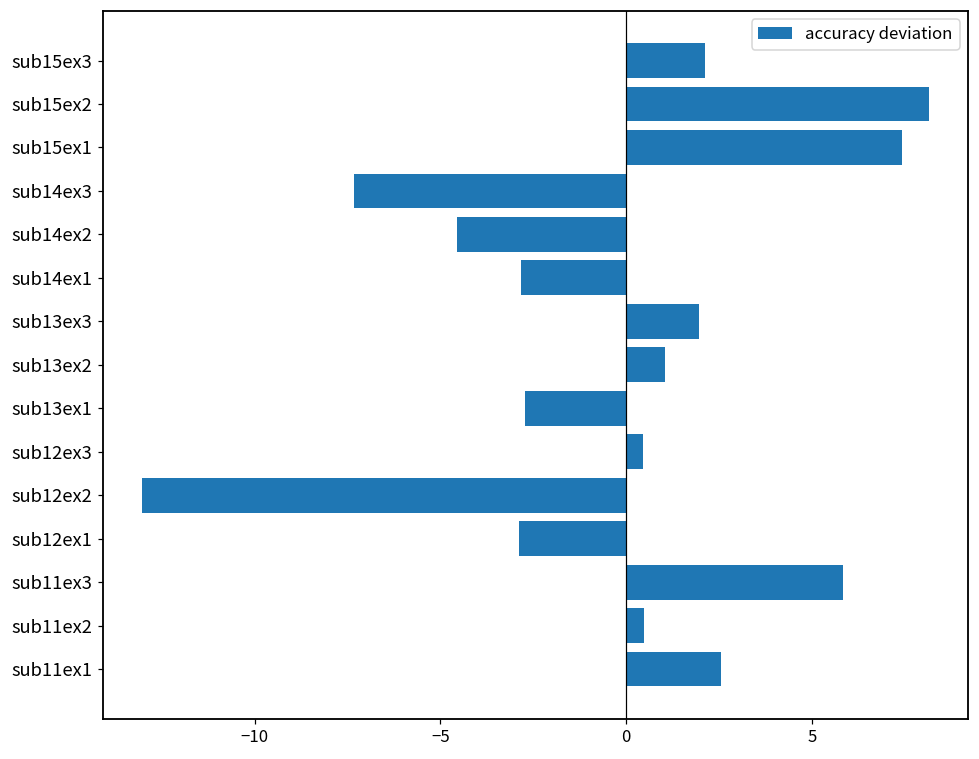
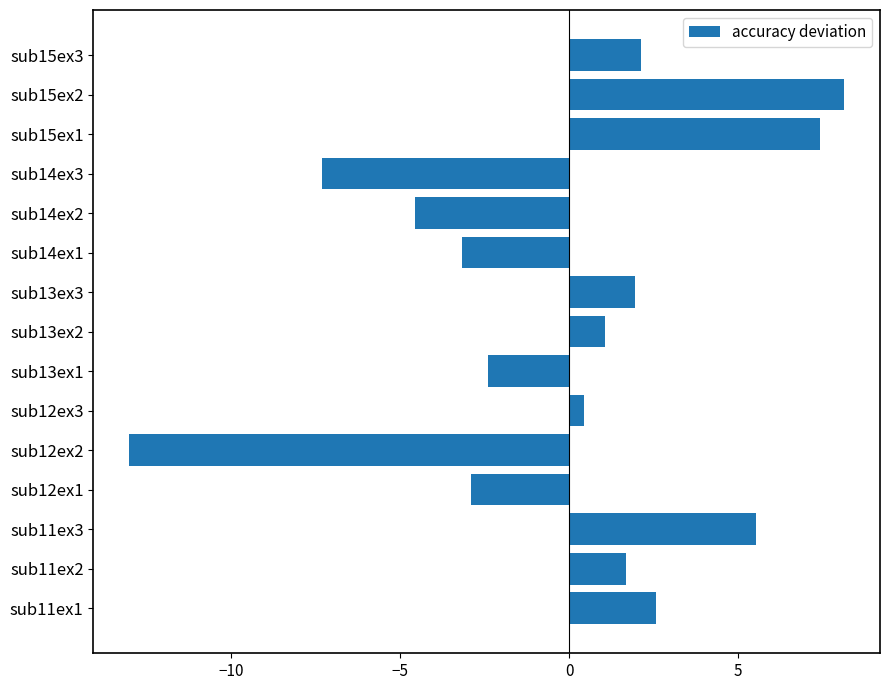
  {
    "sub15ex3": 2.1,
    "sub15ex2": 8.1,
    "sub15ex1": 7.4,
    "sub14ex3": -7.3,
    "sub14ex2": -4.6,
-   "sub14ex1": -2.8,
+   "sub14ex1": -3.2,
    "sub13ex3": 2.0,
    "sub13ex2": 1.1,
-   "sub13ex1": -2.7,
+   "sub13ex1": -2.4,
    "sub12ex3": 0.4,
    "sub12ex2": -13.0,
    "sub12ex1": -2.9,
-   "sub11ex3": 5.8,
-   "sub11ex2": 0.5,
+   "sub11ex3": 5.5,
+   "sub11ex2": 1.7,
    "sub11ex1": 2.6
  }
